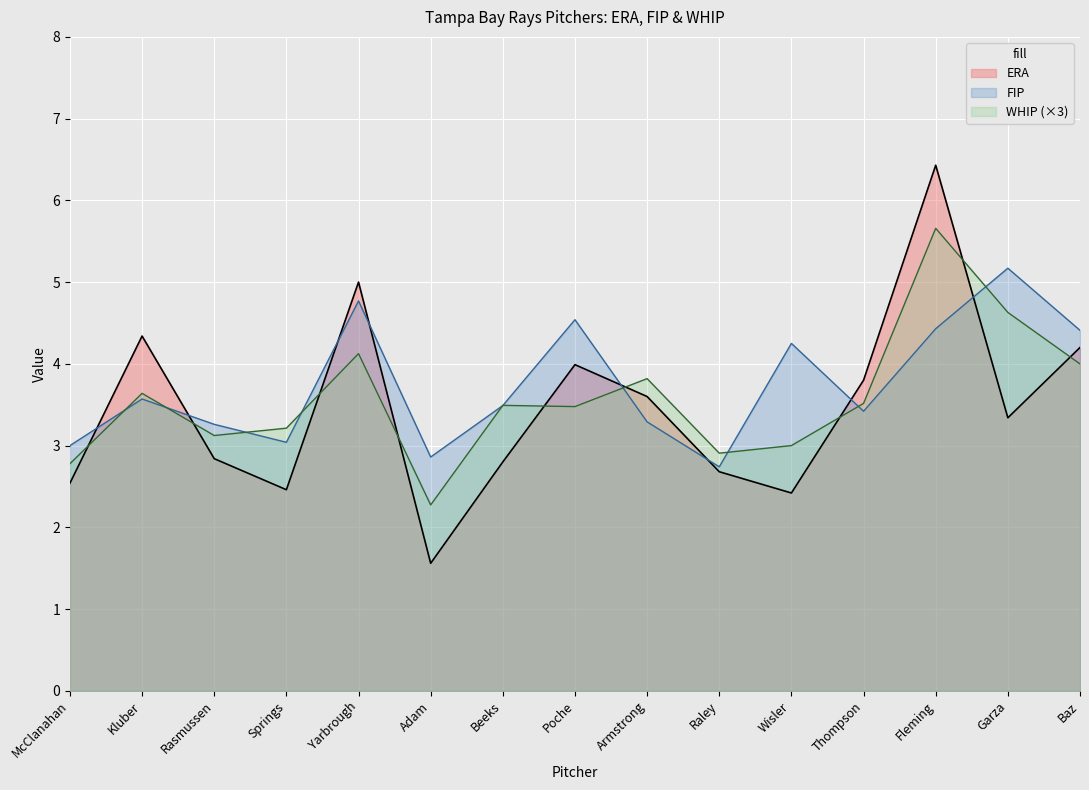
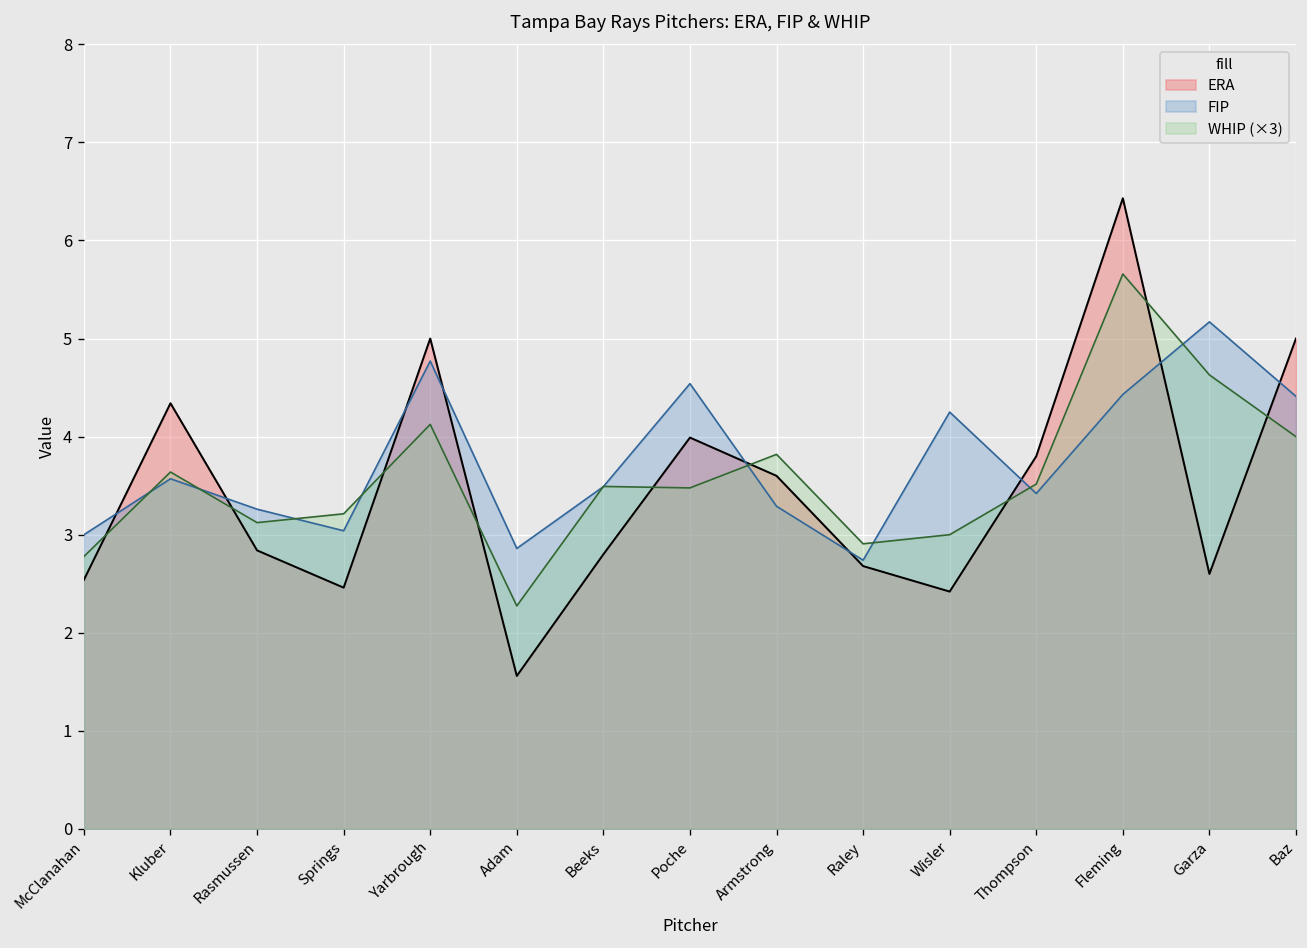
  {
    "ERA": {
      "McClanahan": 2.5,
      "Kluber": 4.3,
      "Rasmussen": 2.8,
      "Springs": 2.5,
      "Yarbrough": 5.0,
      "Adam": 1.6,
      "Beeks": 2.8,
      "Poche": 4.0,
      "Armstrong": 3.6,
      "Raley": 2.7,
      "Wisler": 2.4,
      "Thompson": 3.8,
      "Fleming": 6.4,
-     "Garza": 3.3,
-     "Baz": 4.2
+     "Garza": 2.6,
+     "Baz": 5.0
    }
  }
